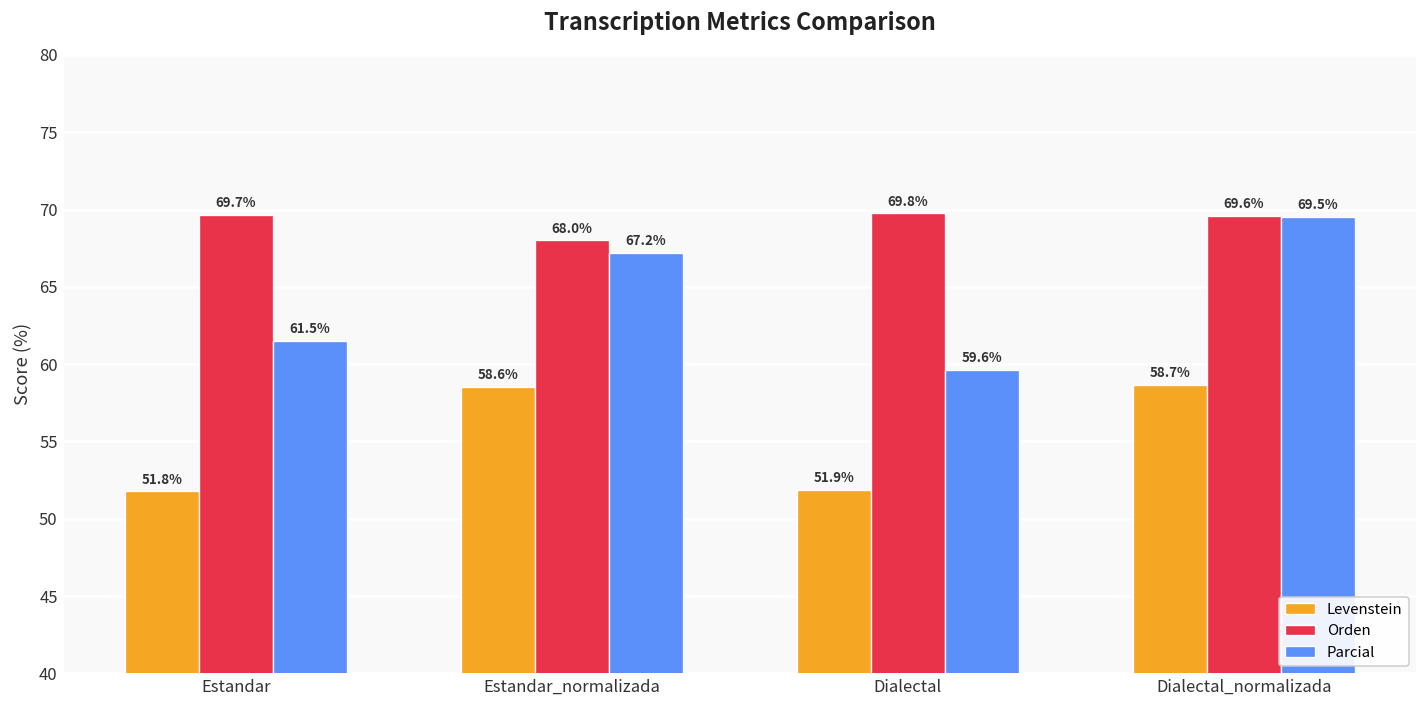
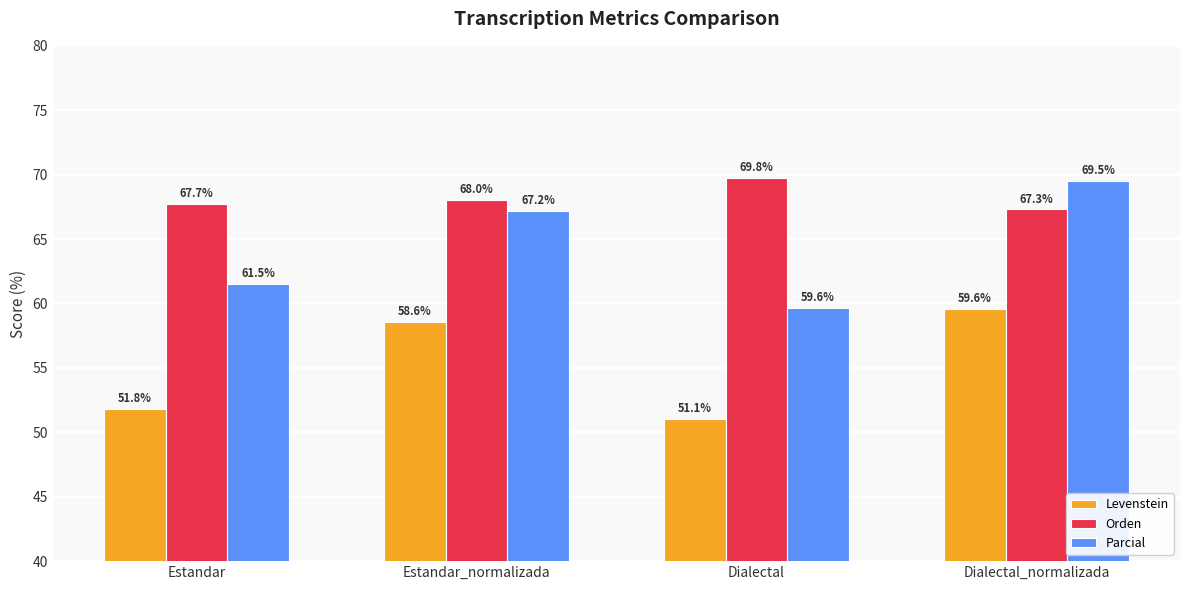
  {
    "Levenstein": {
      "Estandar": "51.8%",
      "Estandar_normalizada": "58.6%",
-     "Dialectal": "51.9%",
-     "Dialectal_normalizada": "58.7%"
+     "Dialectal": "51.1%",
+     "Dialectal_normalizada": "59.6%"
    },
    "Orden": {
-     "Estandar": "69.7%",
+     "Estandar": "67.7%",
      "Estandar_normalizada": "68.0%",
      "Dialectal": "69.8%",
-     "Dialectal_normalizada": "69.6%"
+     "Dialectal_normalizada": "67.3%"
    },
    "Parcial": {
      "Estandar": "61.5%",
      "Estandar_normalizada": "67.2%",
      "Dialectal": "59.6%",
      "Dialectal_normalizada": "69.5%"
    }
  }
